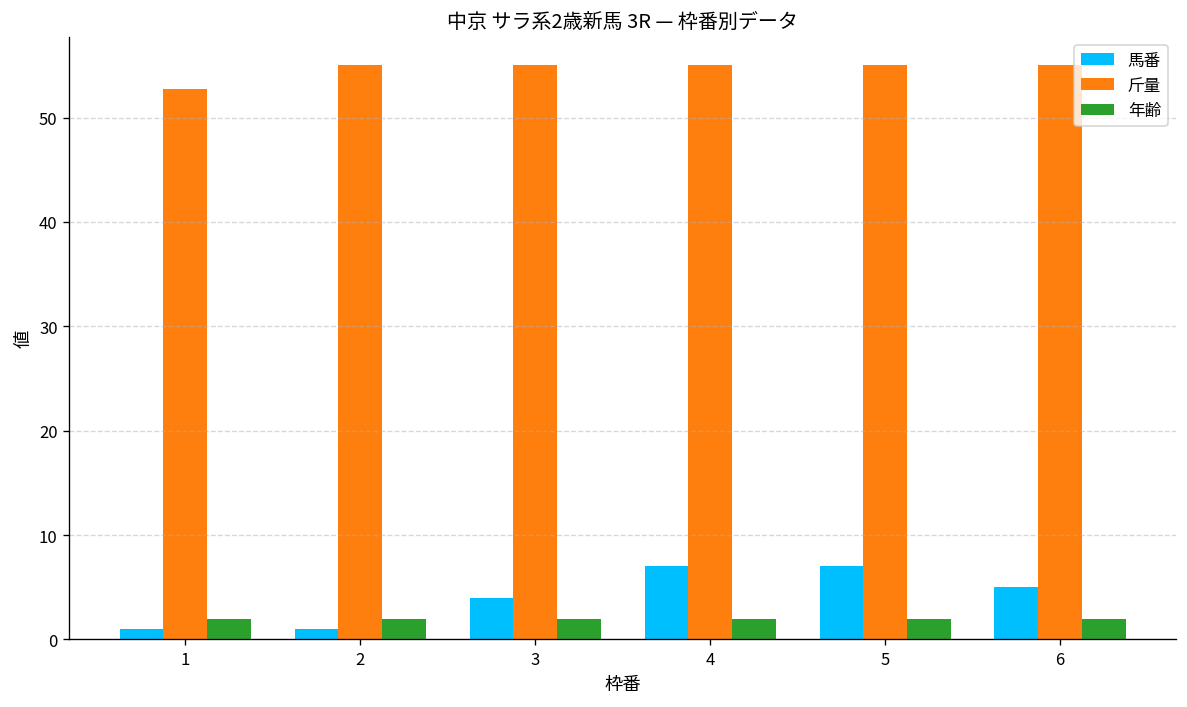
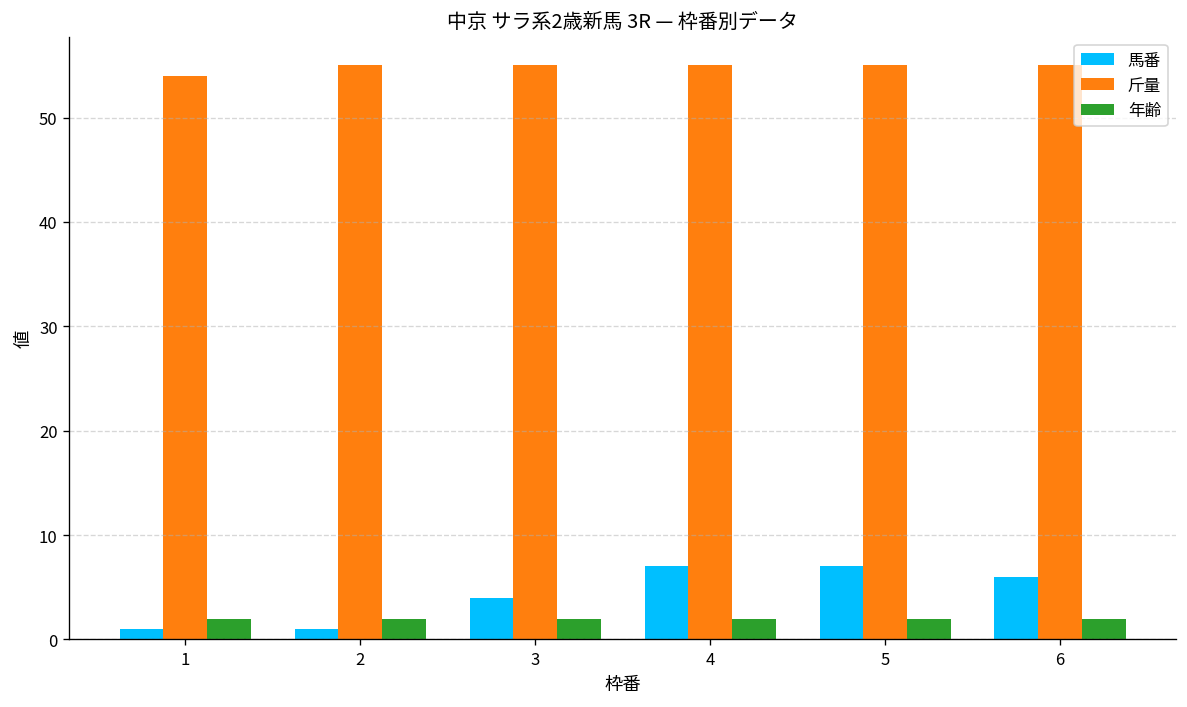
  {
    "馬番": {
      "1": 1,
      "2": 1,
      "3": 4,
      "4": 7,
      "5": 7,
-     "6": 5
+     "6": 6
    },
    "斤量": {
-     "1": 53,
+     "1": 54,
      "2": 55,
      "3": 55,
      "4": 55,
      "5": 55,
      "6": 55
    },
    "年齢": {
      "1": 2,
      "2": 2,
      "3": 2,
      "4": 2,
      "5": 2,
      "6": 2
    }
  }
